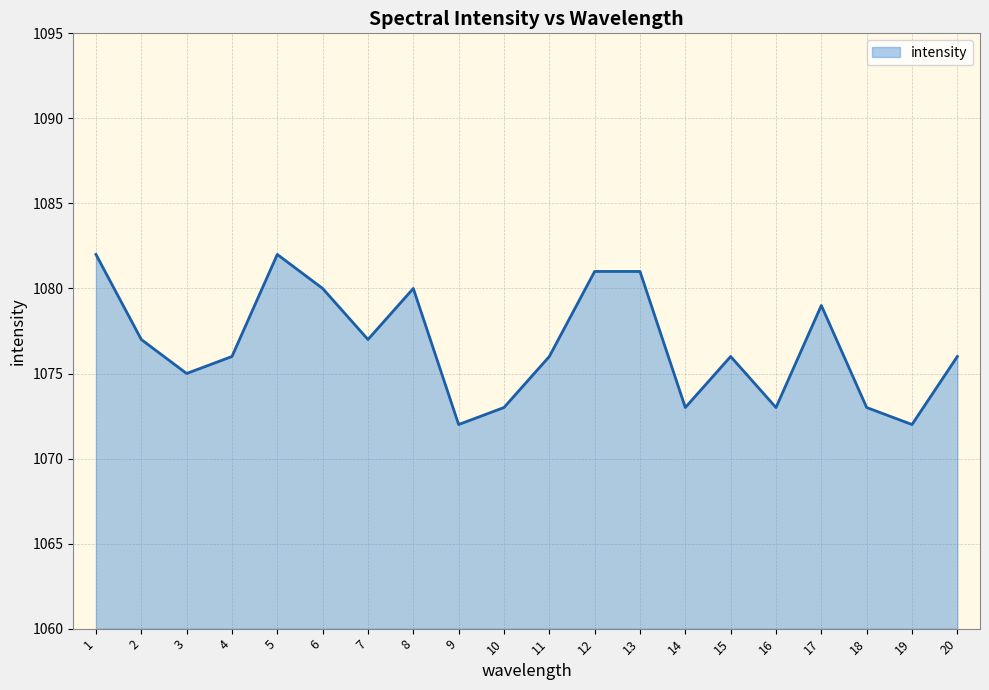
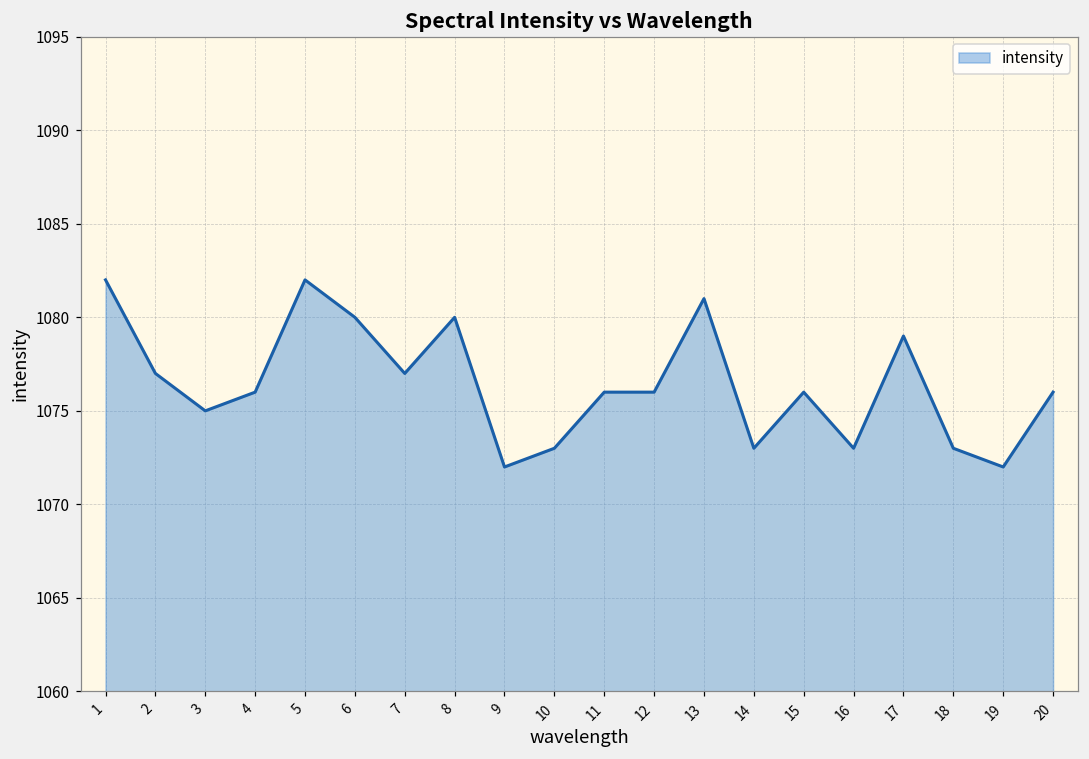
  {
    "1": 1082,
    "2": 1077,
    "3": 1075,
    "4": 1076,
    "5": 1082,
    "6": 1080,
    "7": 1077,
    "8": 1080,
    "9": 1072,
    "10": 1073,
    "11": 1076,
-   "12": 1081,
+   "12": 1076,
    "13": 1081,
    "14": 1073,
    "15": 1076,
    "16": 1073,
    "17": 1079,
    "18": 1073,
    "19": 1072,
    "20": 1076
  }
